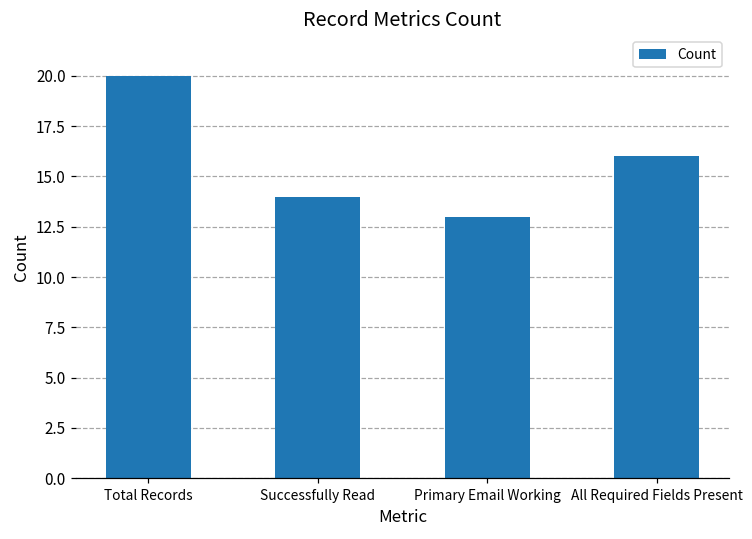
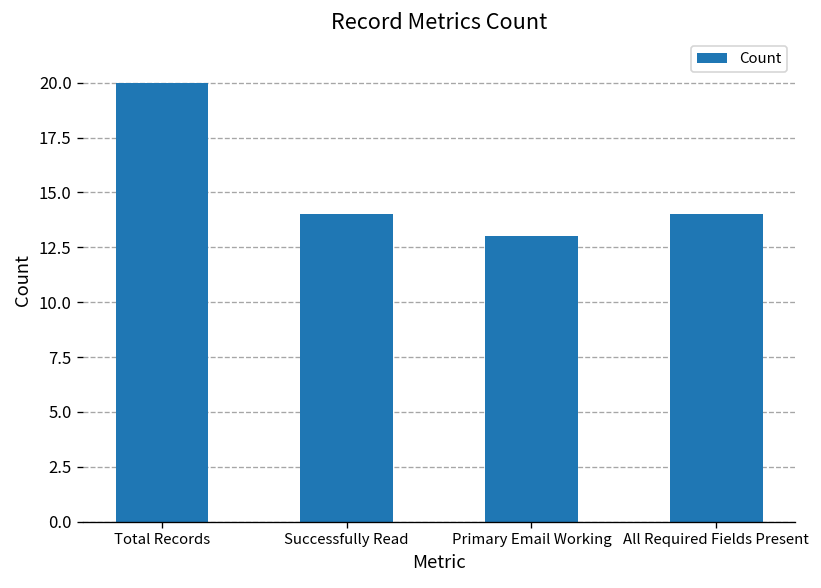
  {
    "Total Records": 20,
    "Successfully Read": 14,
    "Primary Email Working": 13,
-   "All Required Fields Present": 16
+   "All Required Fields Present": 14
  }
